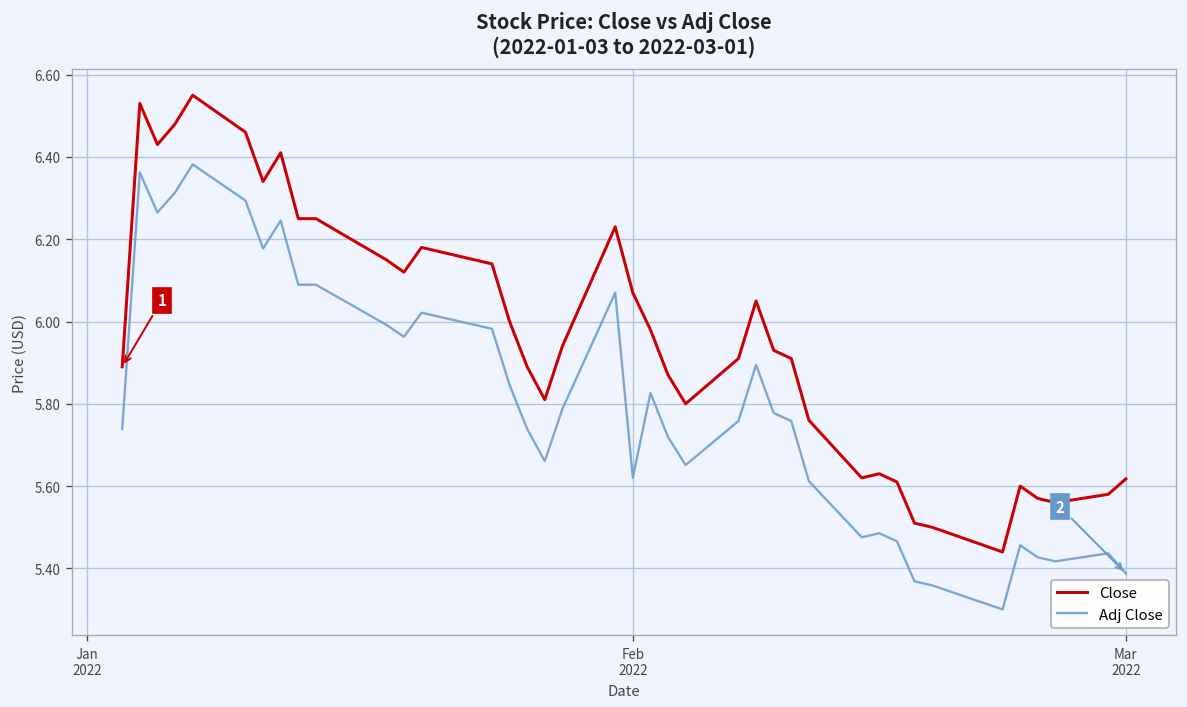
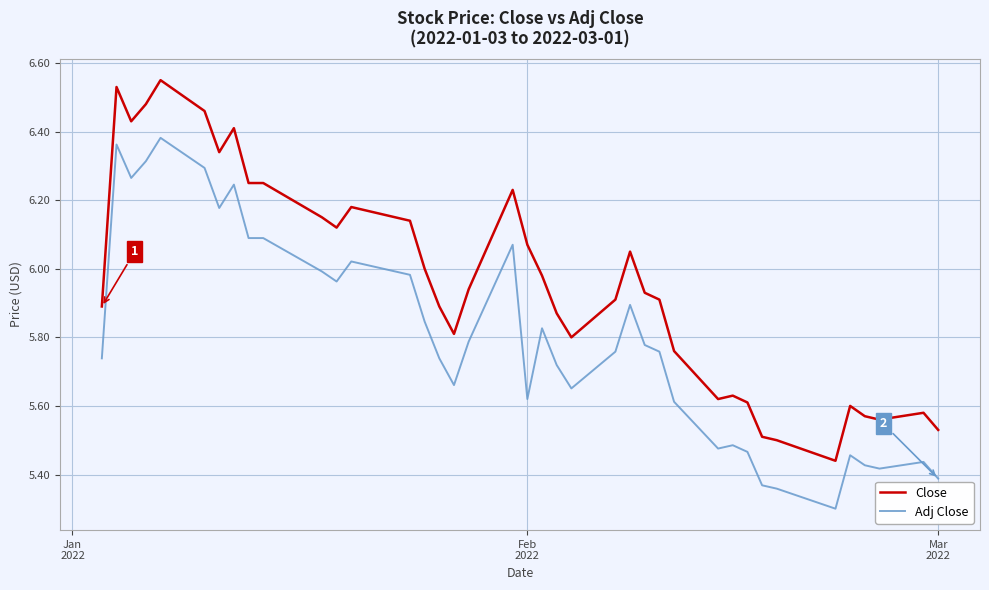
  {
    "Close": {
      "Feb 2022": 6.07,
-     "Mar 2022": 5.62
+     "Mar 2022": 5.53
    },
    "Adj Close": {
      "Feb 2022": 5.62,
      "Mar 2022": 5.39
    }
  }
